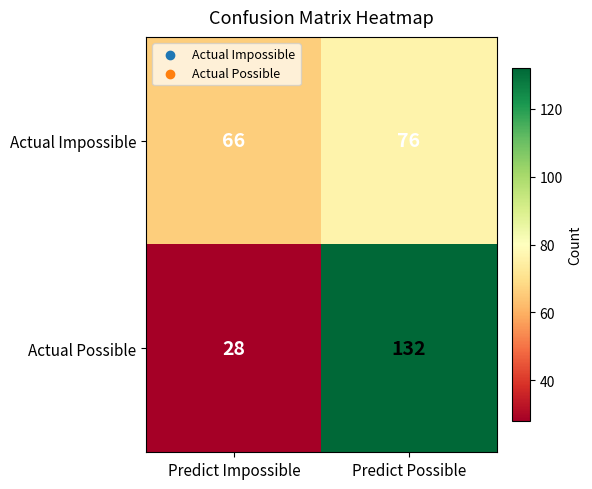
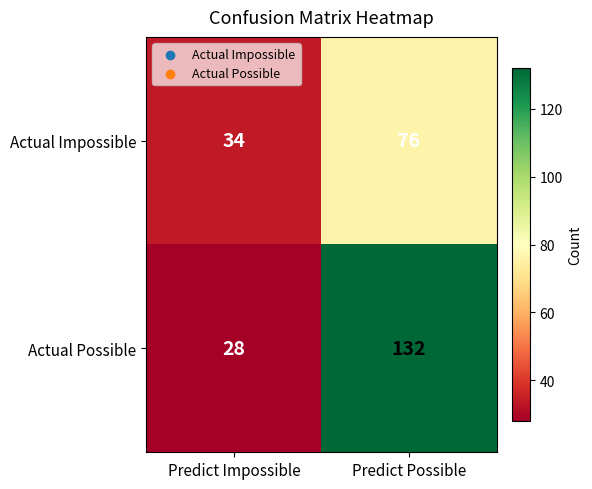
  {
    "Actual Impossible": {
-     "Predict Impossible": 66,
+     "Predict Impossible": 34,
      "Predict Possible": 76
    },
    "Actual Possible": {
      "Predict Impossible": 28,
      "Predict Possible": 132
    }
  }
